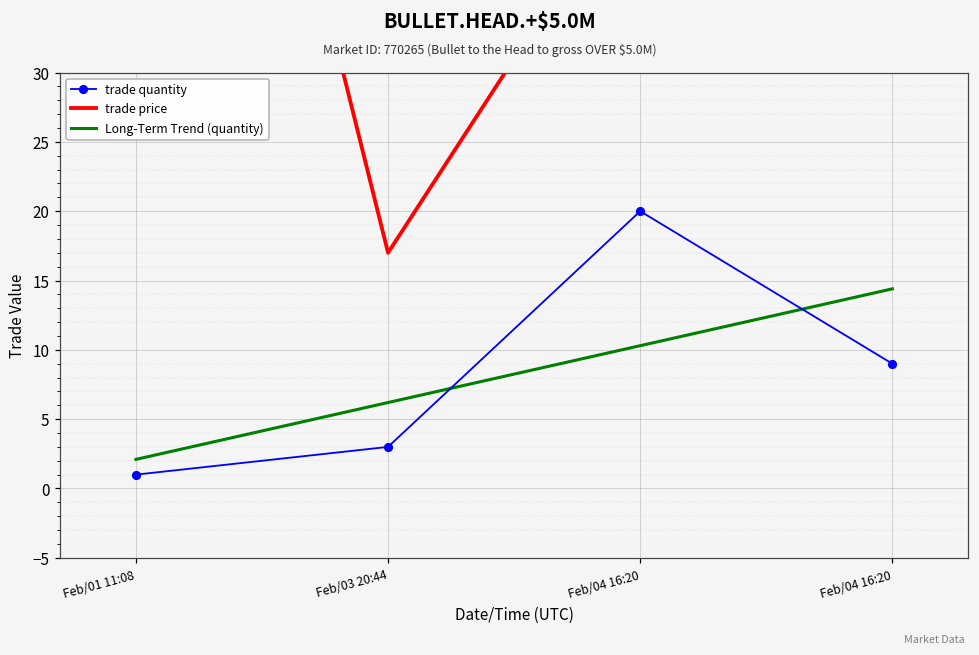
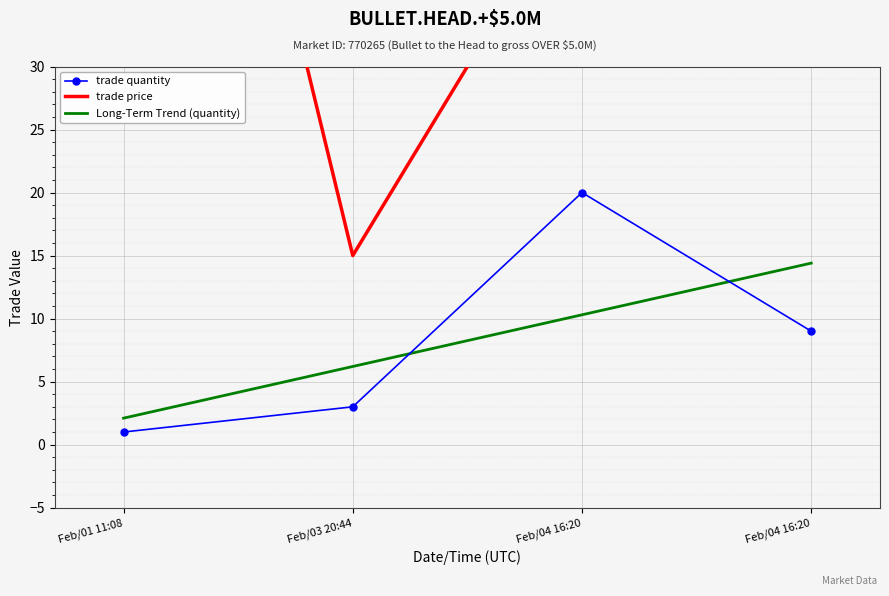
  {
    "trade quantity": {
      "Feb/01 11:08": 1,
      "Feb/03 20:44": 3
    },
    "trade price": {
-     "Feb/03 20:44": 17
+     "Feb/03 20:44": 15
    },
    "Long-Term Trend (quantity)": {
      "Feb/01 11:08": 2,
      "Feb/03 20:44": 6.2
    }
  }
